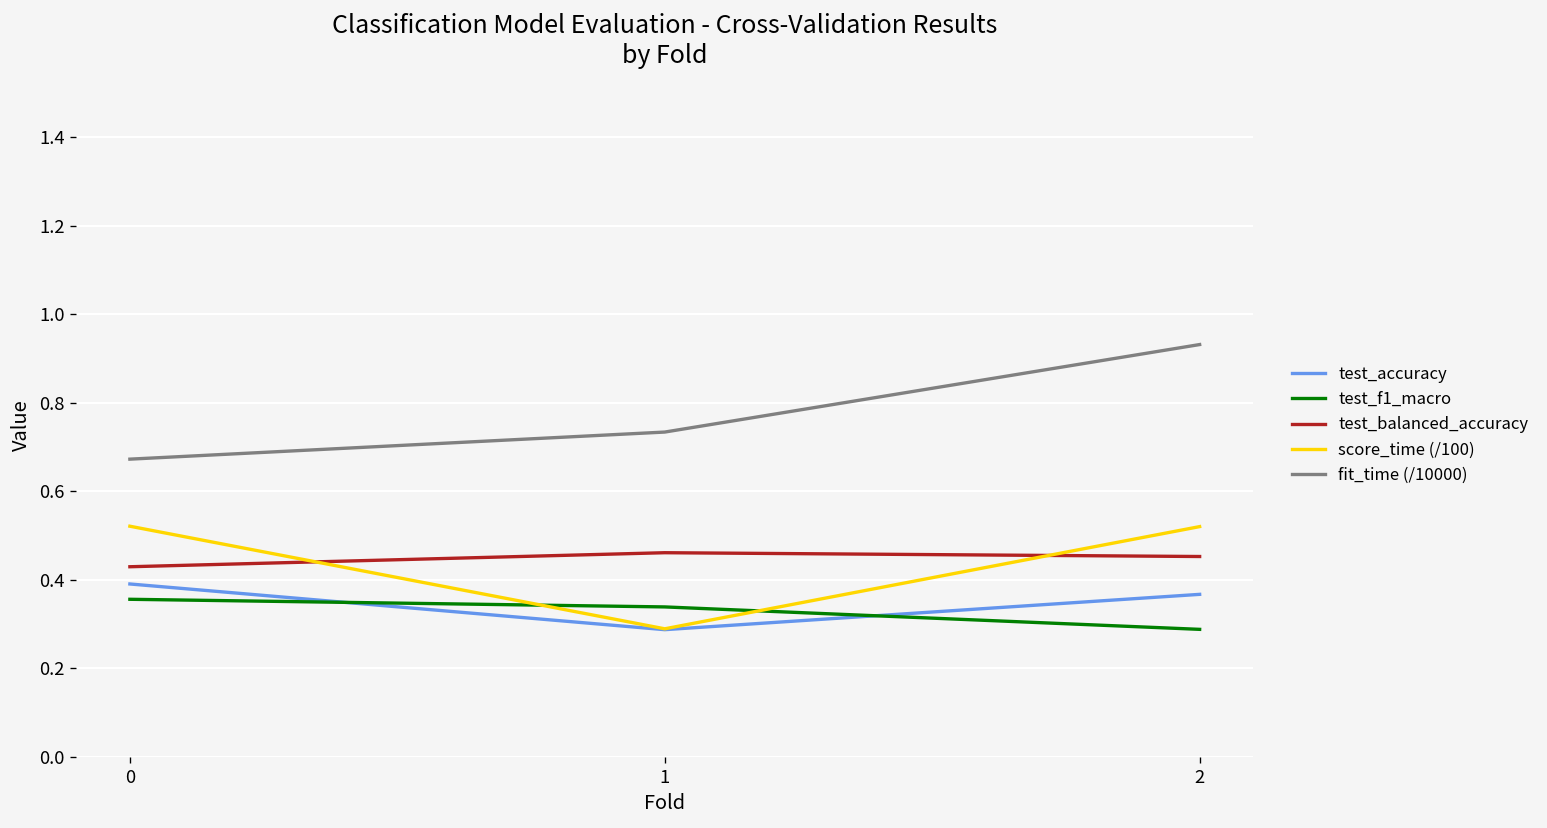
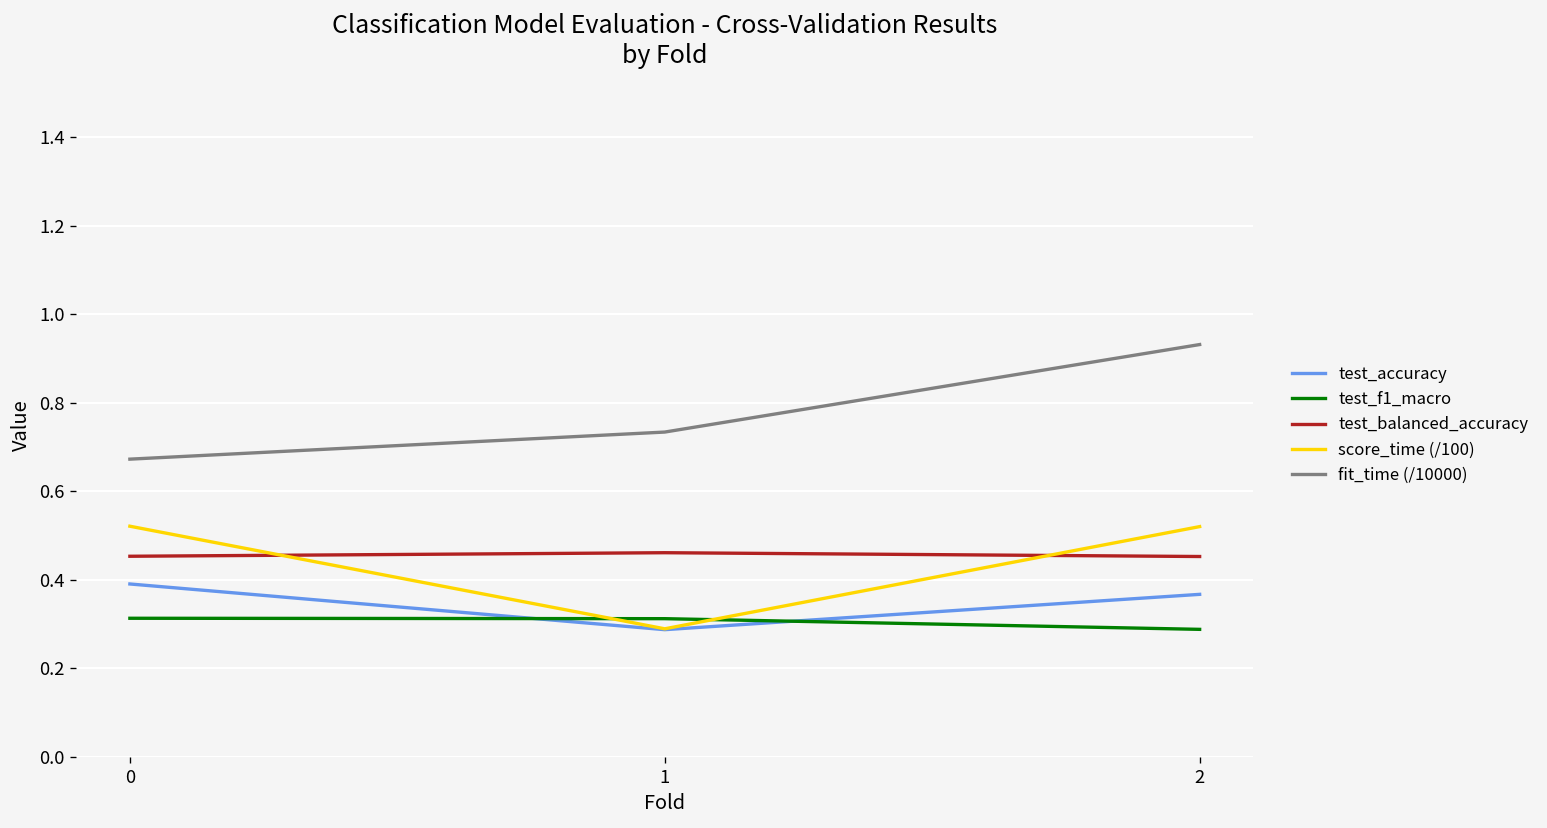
  {
    "test_accuracy": {
      "0": 0.39,
      "2": 0.37
    },
    "test_f1_macro": {
-     "0": 0.36,
-     "1": 0.34,
+     "0": 0.31,
+     "1": 0.31,
      "2": 0.29
    },
    "test_balanced_accuracy": {
-     "0": 0.43,
+     "0": 0.45,
      "1": 0.46,
      "2": 0.45
    },
    "score_time (/100)": {
      "0": 0.52,
      "2": 0.52
    },
    "fit_time (/10000)": {
      "0": 0.67,
      "1": 0.73,
      "2": 0.93
    }
  }
